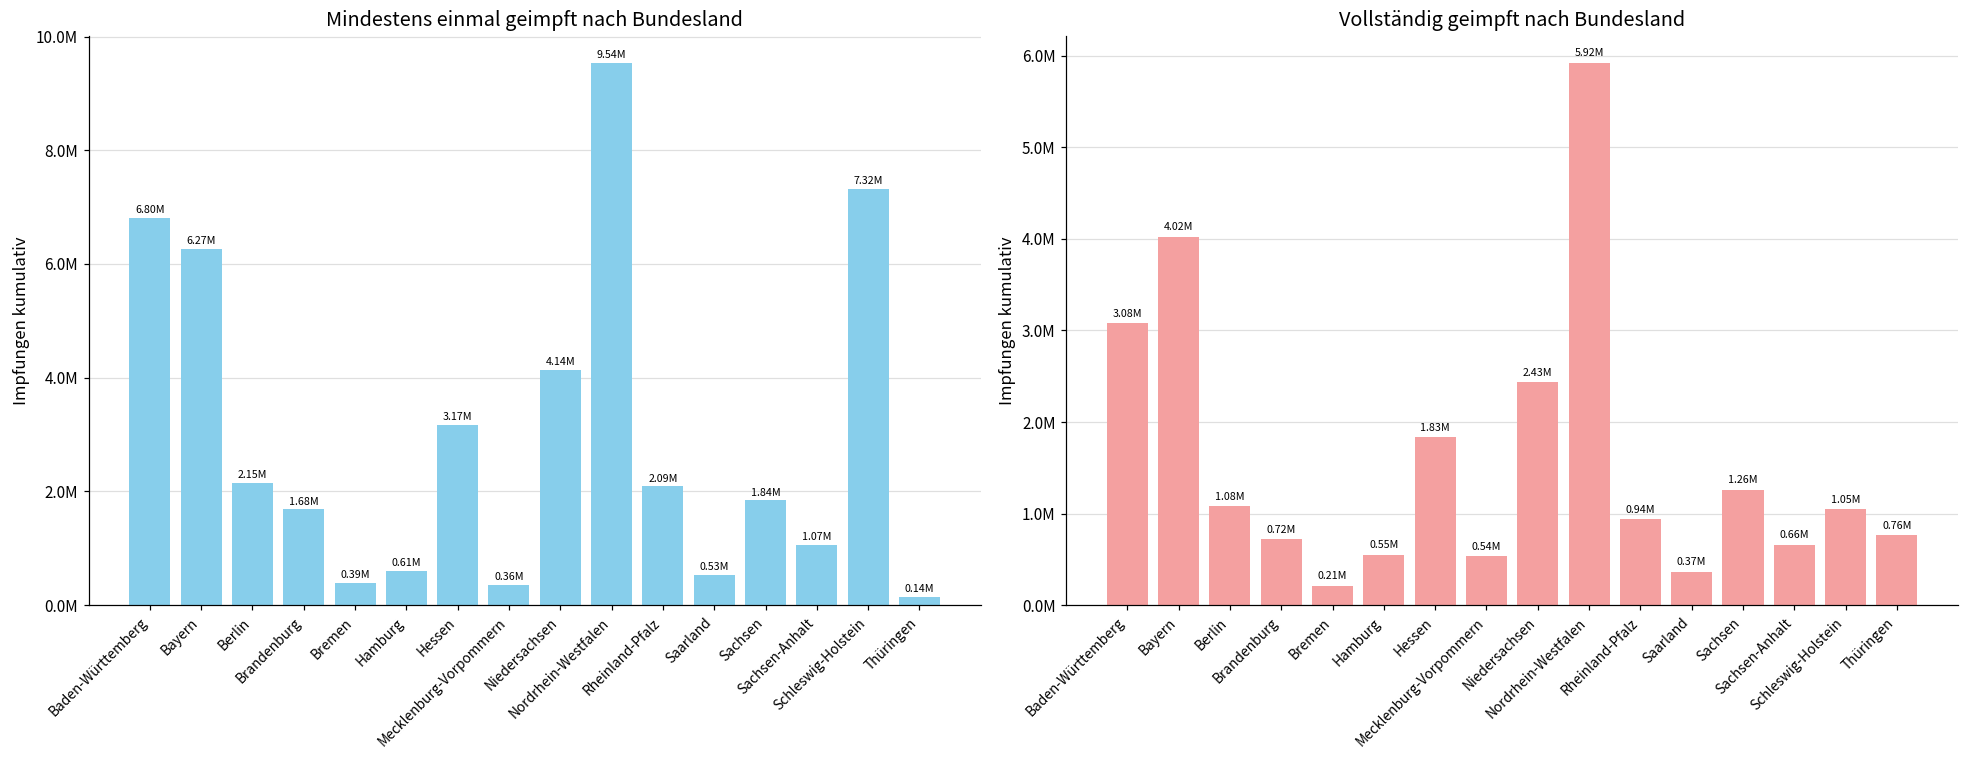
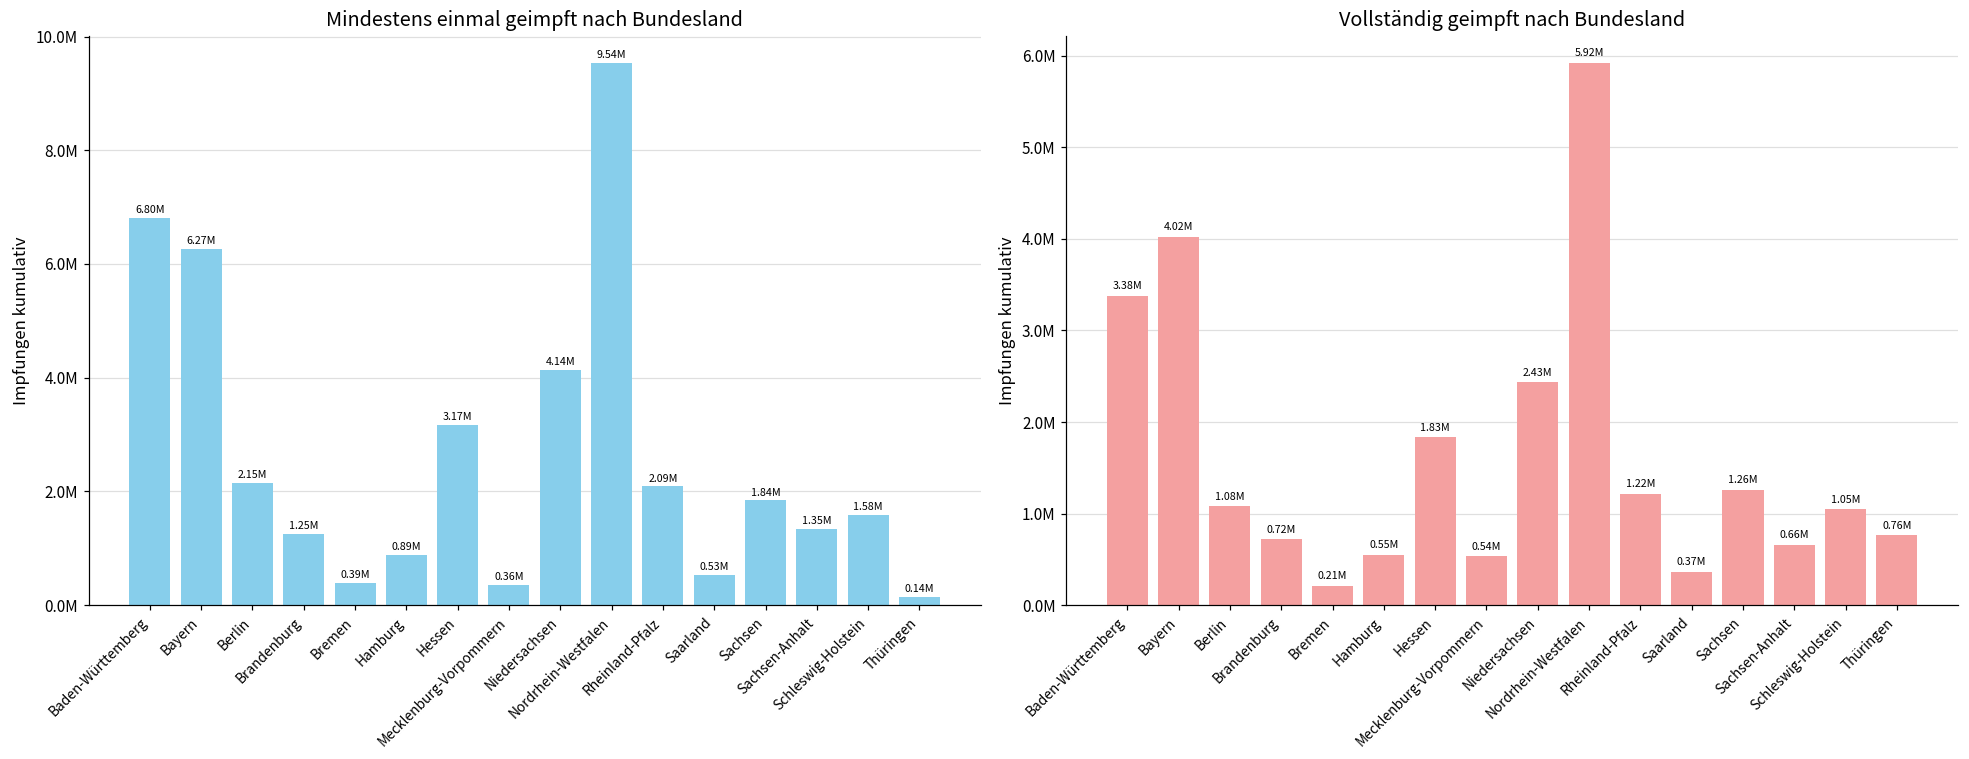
  {
    "Mindestens einmal geimpft nach Bundesland": {
      "Baden-Württemberg": "6.80M",
      "Bayern": "6.27M",
      "Berlin": "2.15M",
-     "Brandenburg": "1.68M",
+     "Brandenburg": "1.25M",
      "Bremen": "0.39M",
-     "Hamburg": "0.61M",
+     "Hamburg": "0.89M",
      "Hessen": "3.17M",
      "Mecklenburg-Vorpommern": "0.36M",
      "Niedersachsen": "4.14M",
      "Nordrhein-Westfalen": "9.54M",
      "Rheinland-Pfalz": "2.09M",
      "Saarland": "0.53M",
      "Sachsen": "1.84M",
-     "Sachsen-Anhalt": "1.07M",
-     "Schleswig-Holstein": "7.32M",
+     "Sachsen-Anhalt": "1.35M",
+     "Schleswig-Holstein": "1.58M",
      "Thüringen": "0.14M"
    },
    "Vollständig geimpft nach Bundesland": {
-     "Baden-Württemberg": "3.08M",
+     "Baden-Württemberg": "3.38M",
      "Bayern": "4.02M",
      "Berlin": "1.08M",
      "Brandenburg": "0.72M",
      "Bremen": "0.21M",
      "Hamburg": "0.55M",
      "Hessen": "1.83M",
      "Mecklenburg-Vorpommern": "0.54M",
      "Niedersachsen": "2.43M",
      "Nordrhein-Westfalen": "5.92M",
-     "Rheinland-Pfalz": "0.94M",
+     "Rheinland-Pfalz": "1.22M",
      "Saarland": "0.37M",
      "Sachsen": "1.26M",
      "Sachsen-Anhalt": "0.66M",
      "Schleswig-Holstein": "1.05M",
      "Thüringen": "0.76M"
    }
  }
